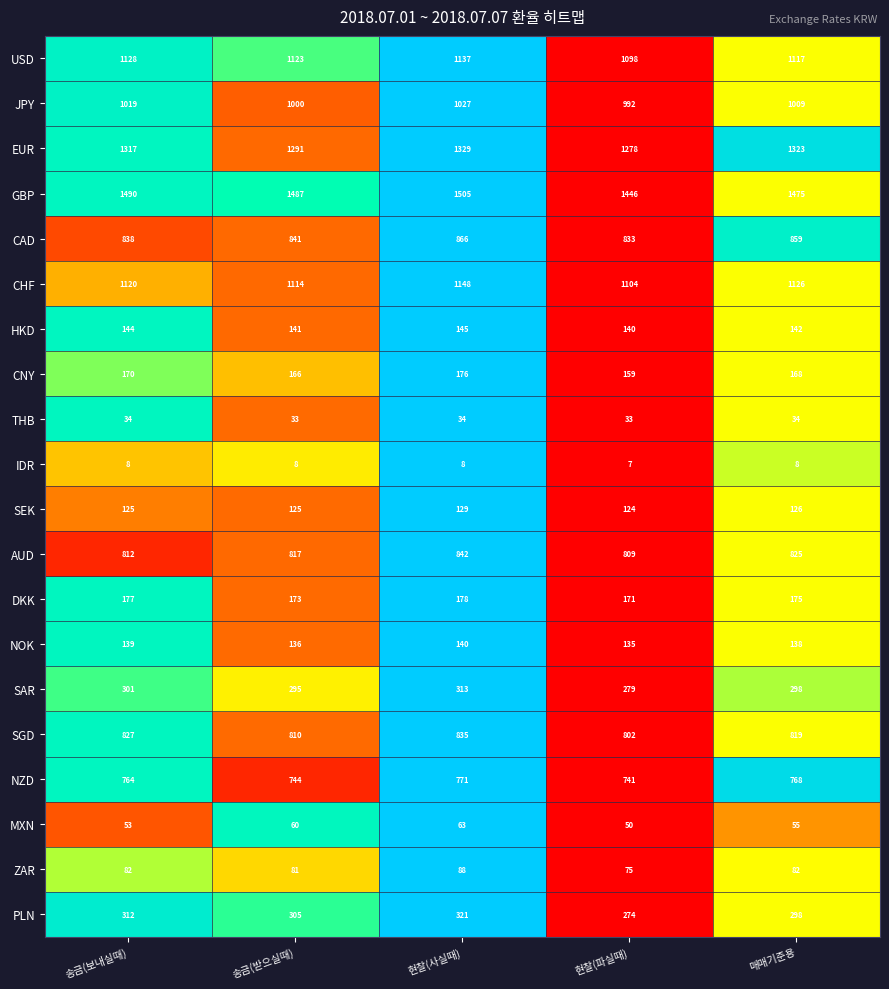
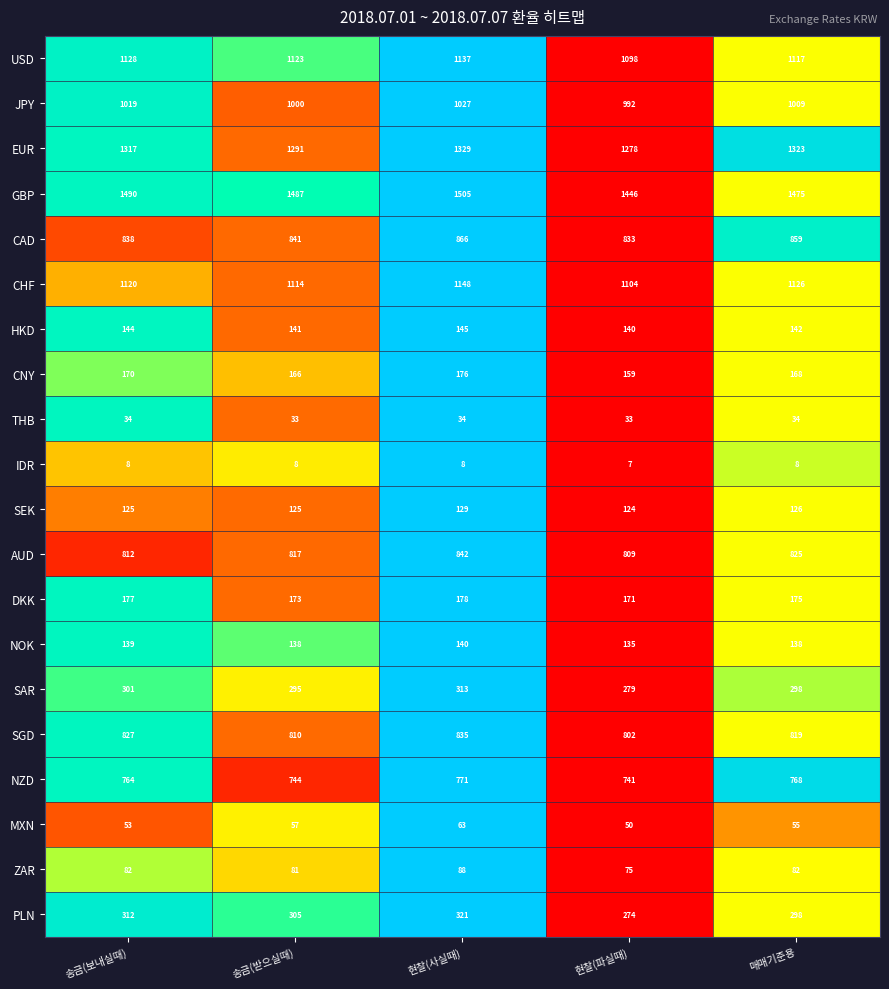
  {
    "USD": {
      "송금(보내실때)": 1128,
      "송금(받으실때)": 1123,
      "현찰(사실때)": 1137,
      "현찰(파실때)": 1098,
      "매매기준용": 1117
    },
    "JPY": {
      "송금(보내실때)": 1019,
      "송금(받으실때)": 1000,
      "현찰(사실때)": 1027,
      "현찰(파실때)": 992,
      "매매기준용": 1009
    },
    "EUR": {
      "송금(보내실때)": 1317,
      "송금(받으실때)": 1291,
      "현찰(사실때)": 1329,
      "현찰(파실때)": 1278,
      "매매기준용": 1323
    },
    "GBP": {
      "송금(보내실때)": 1490,
      "송금(받으실때)": 1487,
      "현찰(사실때)": 1505,
      "현찰(파실때)": 1446,
      "매매기준용": 1475
    },
    "CAD": {
      "송금(보내실때)": 838,
      "송금(받으실때)": 841,
      "현찰(사실때)": 866,
      "현찰(파실때)": 833,
      "매매기준용": 859
    },
    "CHF": {
      "송금(보내실때)": 1120,
      "송금(받으실때)": 1114,
      "현찰(사실때)": 1148,
      "현찰(파실때)": 1104,
      "매매기준용": 1126
    },
    "HKD": {
      "송금(보내실때)": 144,
      "송금(받으실때)": 141,
      "현찰(사실때)": 145,
      "현찰(파실때)": 140,
      "매매기준용": 142
    },
    "CNY": {
      "송금(보내실때)": 170,
      "송금(받으실때)": 166,
      "현찰(사실때)": 176,
      "현찰(파실때)": 159,
      "매매기준용": 168
    },
    "THB": {
      "송금(보내실때)": 34,
      "송금(받으실때)": 33,
      "현찰(사실때)": 34,
      "현찰(파실때)": 33,
      "매매기준용": 34
    },
    "IDR": {
      "송금(보내실때)": 8,
      "송금(받으실때)": 8,
      "현찰(사실때)": 8,
      "현찰(파실때)": 7,
      "매매기준용": 8
    },
    "SEK": {
      "송금(보내실때)": 125,
      "송금(받으실때)": 125,
      "현찰(사실때)": 129,
      "현찰(파실때)": 124,
      "매매기준용": 126
    },
    "AUD": {
      "송금(보내실때)": 812,
      "송금(받으실때)": 817,
      "현찰(사실때)": 842,
      "현찰(파실때)": 809,
      "매매기준용": 825
    },
    "DKK": {
      "송금(보내실때)": 177,
      "송금(받으실때)": 173,
      "현찰(사실때)": 178,
      "현찰(파실때)": 171,
      "매매기준용": 175
    },
    "NOK": {
      "송금(보내실때)": 139,
-     "송금(받으실때)": 136,
+     "송금(받으실때)": 138,
      "현찰(사실때)": 140,
      "현찰(파실때)": 135,
      "매매기준용": 138
    },
    "SAR": {
      "송금(보내실때)": 301,
      "송금(받으실때)": 295,
      "현찰(사실때)": 313,
      "현찰(파실때)": 279,
      "매매기준용": 298
    },
    "SGD": {
      "송금(보내실때)": 827,
      "송금(받으실때)": 810,
      "현찰(사실때)": 835,
      "현찰(파실때)": 802,
      "매매기준용": 819
    },
    "NZD": {
      "송금(보내실때)": 764,
      "송금(받으실때)": 744,
      "현찰(사실때)": 771,
      "현찰(파실때)": 741,
      "매매기준용": 768
    },
    "MXN": {
      "송금(보내실때)": 53,
-     "송금(받으실때)": 60,
+     "송금(받으실때)": 57,
      "현찰(사실때)": 63,
      "현찰(파실때)": 50,
      "매매기준용": 55
    },
    "ZAR": {
      "송금(보내실때)": 82,
      "송금(받으실때)": 81,
      "현찰(사실때)": 88,
      "현찰(파실때)": 75,
      "매매기준용": 82
    },
    "PLN": {
      "송금(보내실때)": 312,
      "송금(받으실때)": 305,
      "현찰(사실때)": 321,
      "현찰(파실때)": 274,
      "매매기준용": 298
    }
  }
